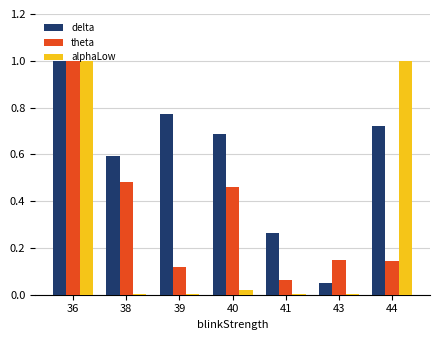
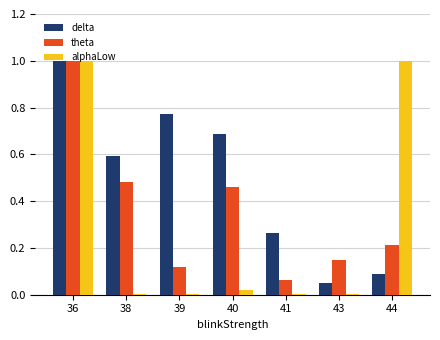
  {
    "delta": {
      "36": 1.00,
      "38": 0.59,
      "39": 0.77,
      "40": 0.69,
      "41": 0.26,
      "43": 0.05,
-     "44": 0.72
+     "44": 0.09
    },
    "theta": {
      "36": 1.00,
      "38": 0.48,
      "39": 0.12,
      "40": 0.46,
      "41": 0.06,
      "43": 0.15,
-     "44": 0.14
+     "44": 0.21
    },
    "alphaLow": {
      "36": 1.00,
      "40": 0.02,
      "44": 1.00
    }
  }
